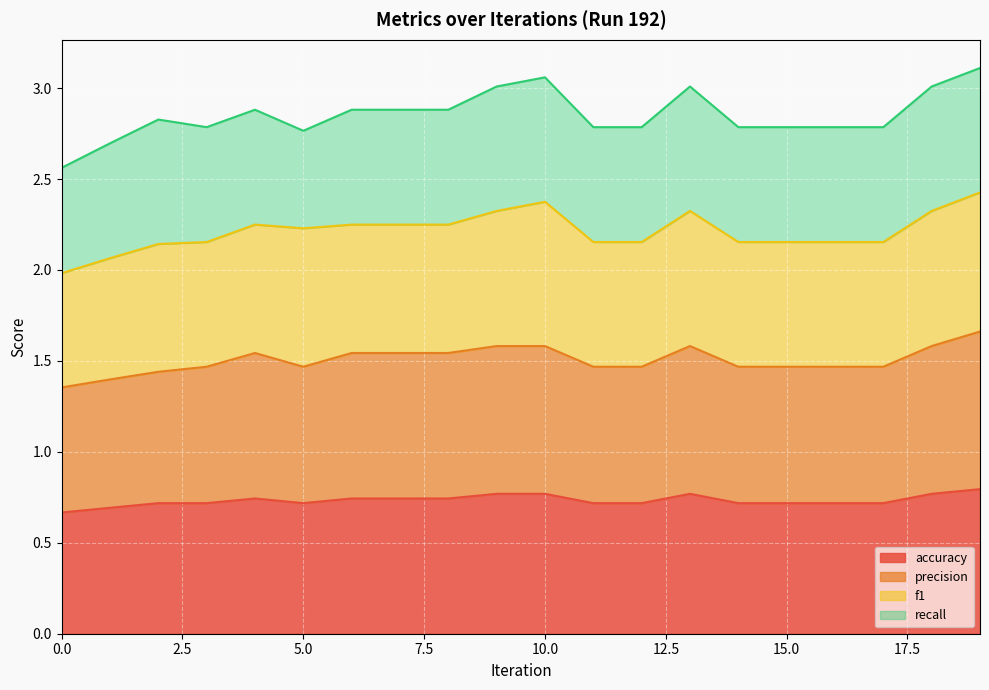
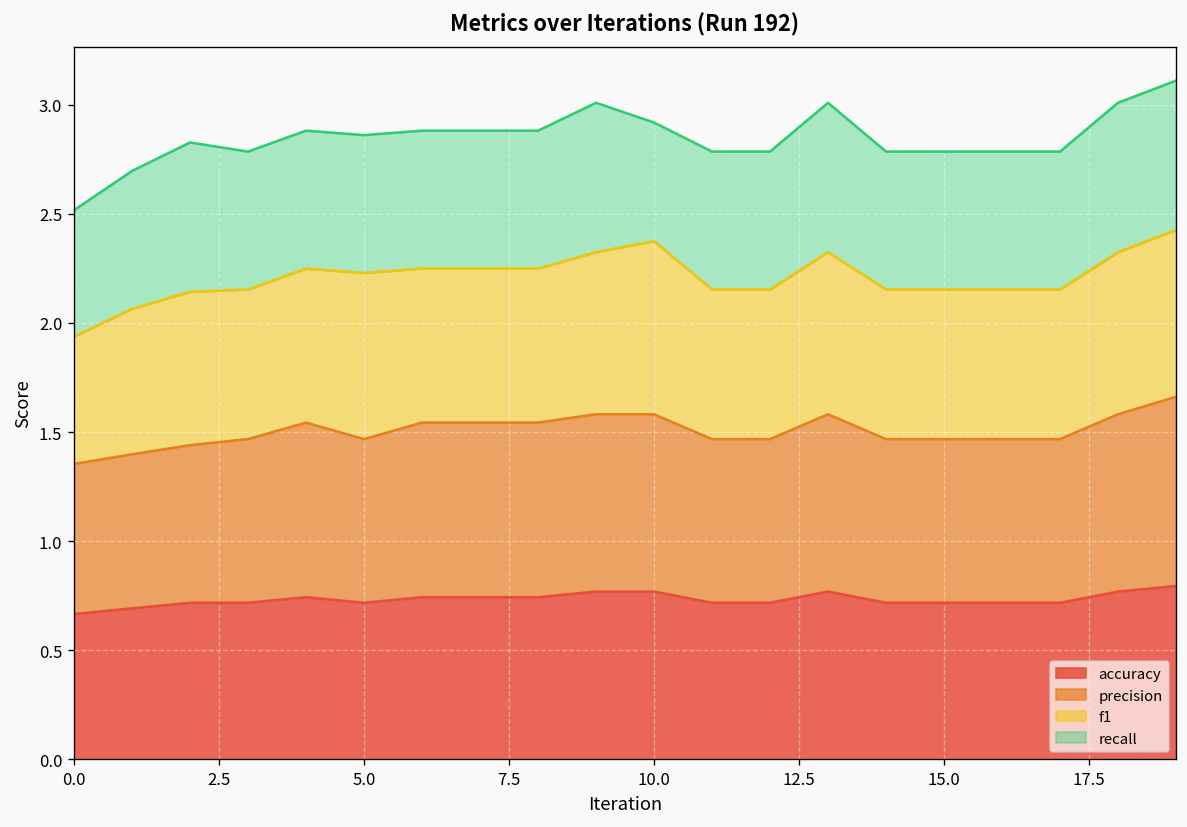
  {
    "f1": {
-     "0.0": 0.63,
+     "0.0": 0.58,
      "5.0": 0.76,
      "10.0": 0.79,
      "15.0": 0.69
    },
    "recall": {
      "0.0": 0.58,
-     "5.0": 0.54,
-     "10.0": 0.68,
+     "5.0": 0.63,
+     "10.0": 0.54,
      "15.0": 0.63
    }
  }
